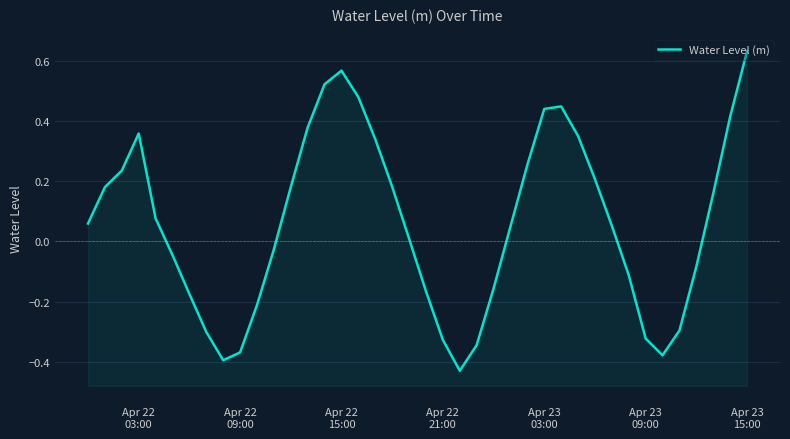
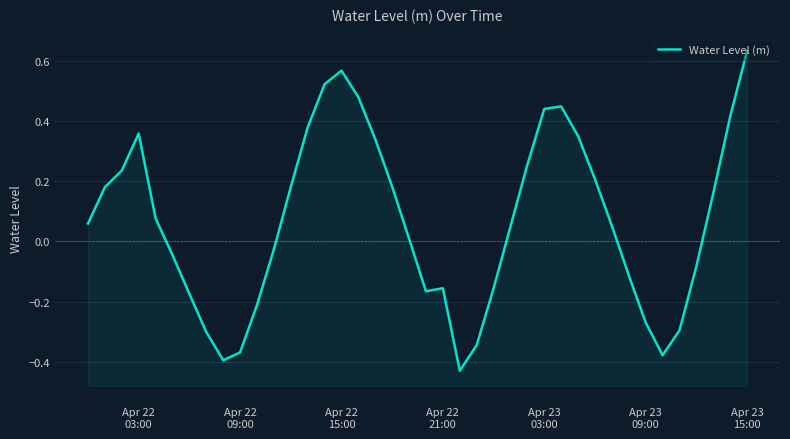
  {
    "Apr 22 03:00": 0.36,
    "Apr 22 09:00": -0.37,
    "Apr 22 15:00": 0.57,
-   "Apr 22 21:00": -0.33,
+   "Apr 22 21:00": -0.16,
    "Apr 23 03:00": 0.44,
-   "Apr 23 09:00": -0.32
+   "Apr 23 09:00": -0.27
  }
